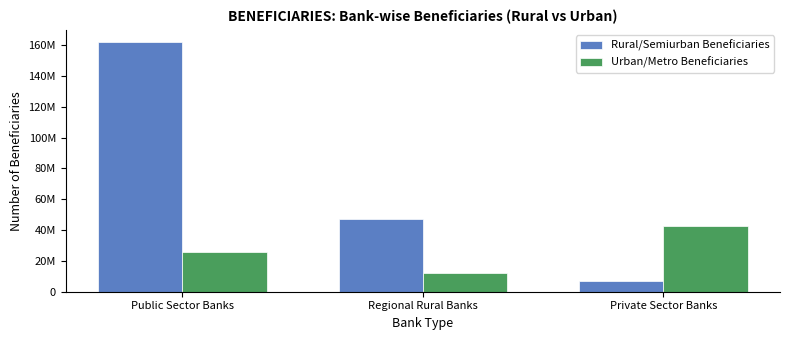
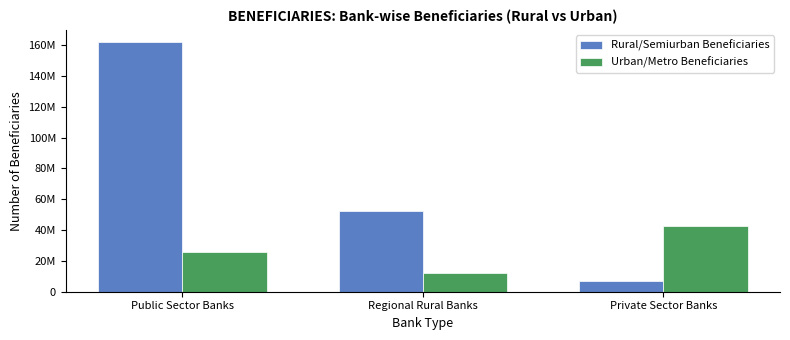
  {
    "Rural/Semiurban Beneficiaries": {
      "Public Sector Banks": 162000000,
-     "Regional Rural Banks": 47000000,
+     "Regional Rural Banks": 52000000,
      "Private Sector Banks": 7000000
    },
    "Urban/Metro Beneficiaries": {
      "Public Sector Banks": 26000000,
      "Regional Rural Banks": 12000000,
      "Private Sector Banks": 43000000
    }
  }
